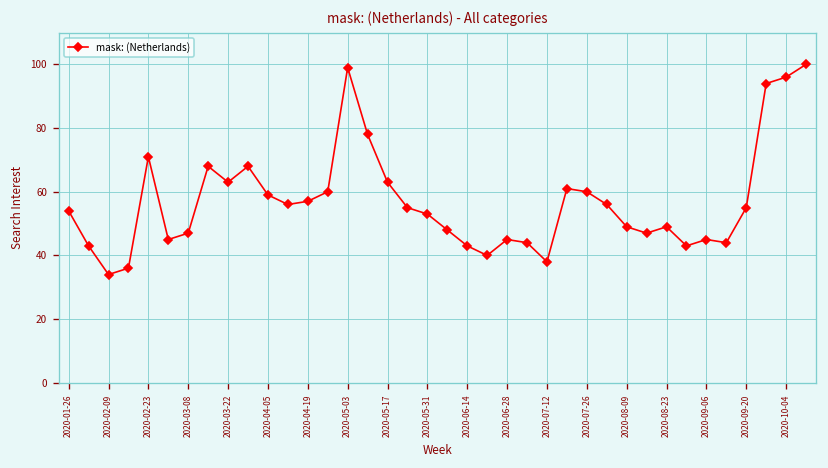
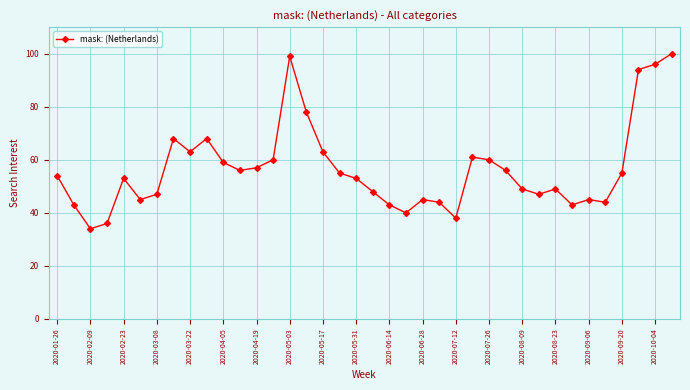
  {
    "2020-01-26": 54,
    "2020-02-09": 34,
-   "2020-02-23": 71,
+   "2020-02-23": 53,
    "2020-03-08": 47,
    "2020-03-22": 63,
    "2020-04-05": 59,
    "2020-04-19": 57,
    "2020-05-03": 99,
    "2020-05-17": 63,
    "2020-05-31": 53,
    "2020-06-14": 43,
    "2020-06-28": 45,
    "2020-07-12": 38,
    "2020-07-26": 60,
    "2020-08-09": 49,
    "2020-08-23": 49,
    "2020-09-06": 45,
    "2020-09-20": 55,
    "2020-10-04": 96
  }
